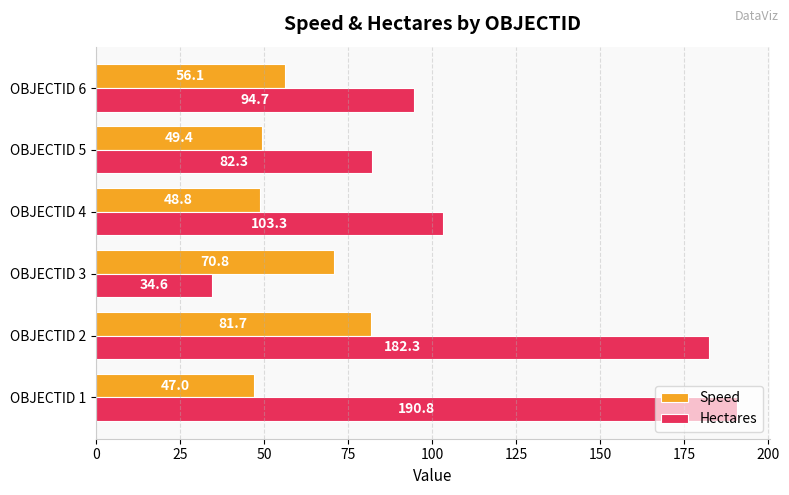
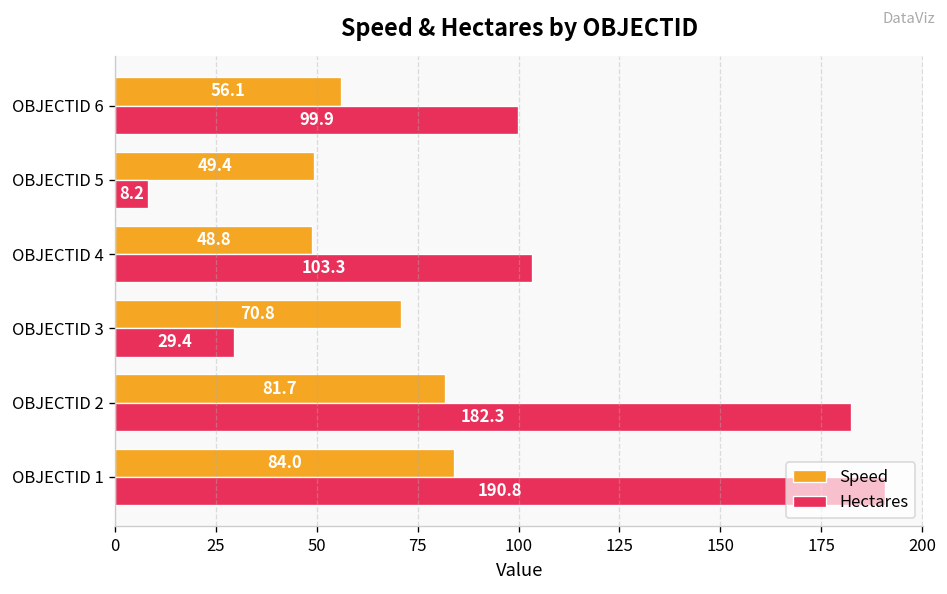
  {
    "Speed": {
      "OBJECTID 6": 56.1,
      "OBJECTID 5": 49.4,
      "OBJECTID 4": 48.8,
      "OBJECTID 3": 70.8,
      "OBJECTID 2": 81.7,
-     "OBJECTID 1": 47.0
+     "OBJECTID 1": 84.0
    },
    "Hectares": {
-     "OBJECTID 6": 94.7,
-     "OBJECTID 5": 82.3,
+     "OBJECTID 6": 99.9,
+     "OBJECTID 5": 8.2,
      "OBJECTID 4": 103.3,
-     "OBJECTID 3": 34.6,
+     "OBJECTID 3": 29.4,
      "OBJECTID 2": 182.3
    }
  }
